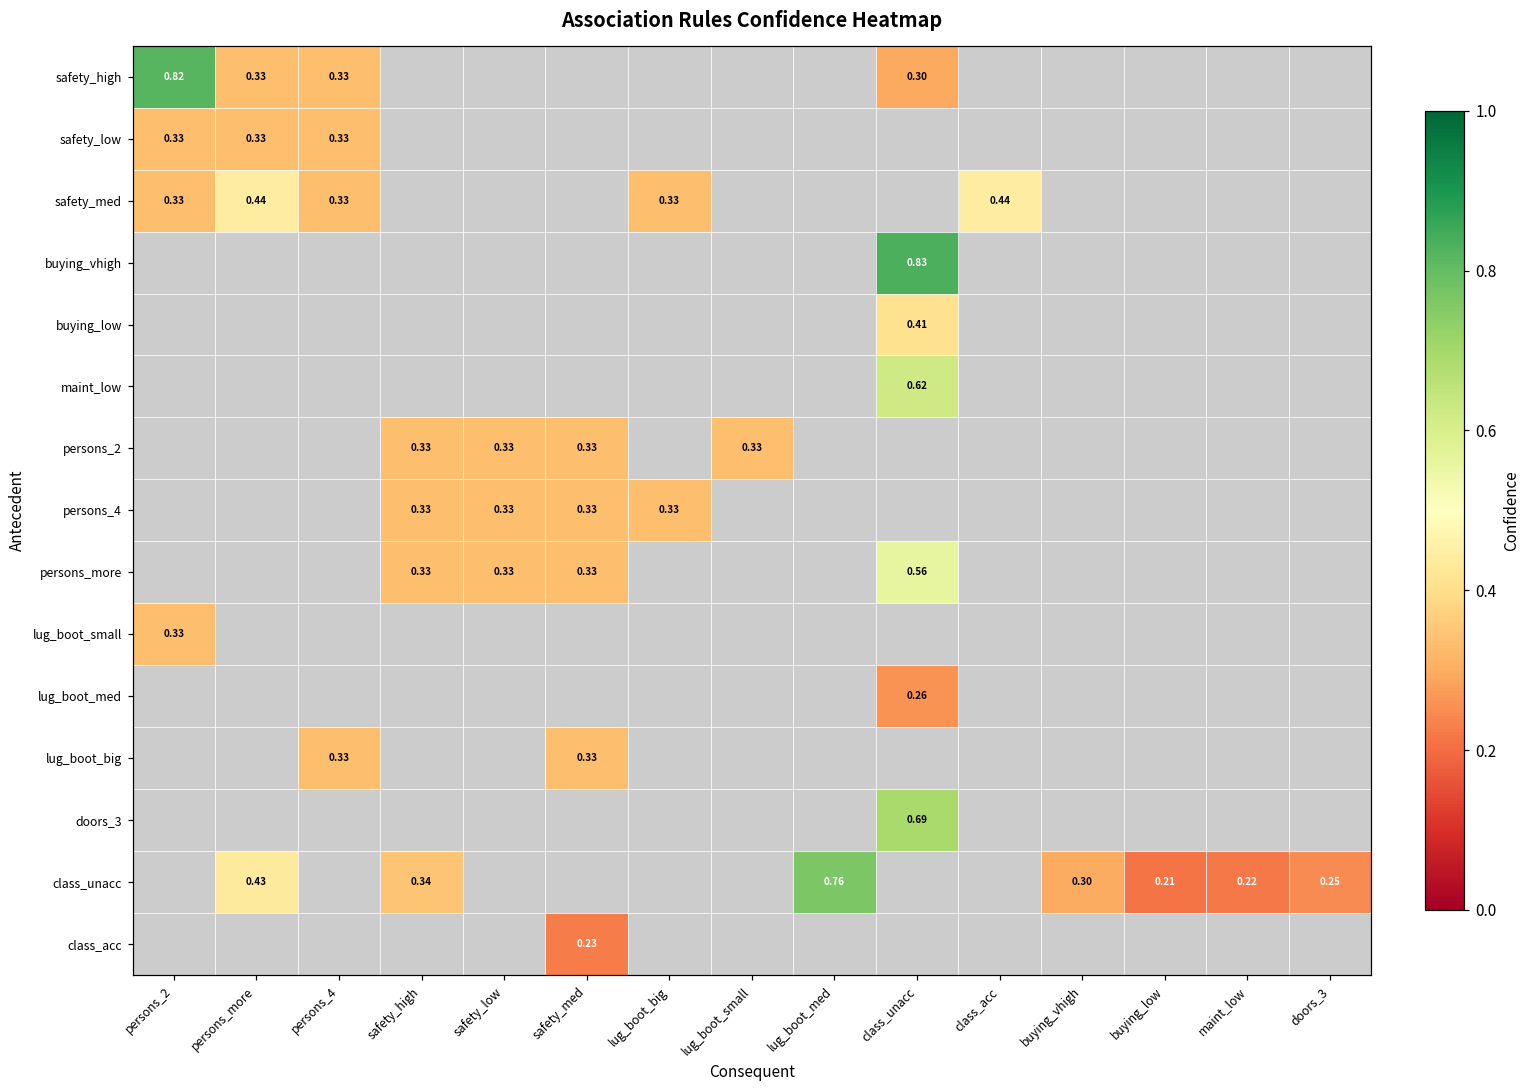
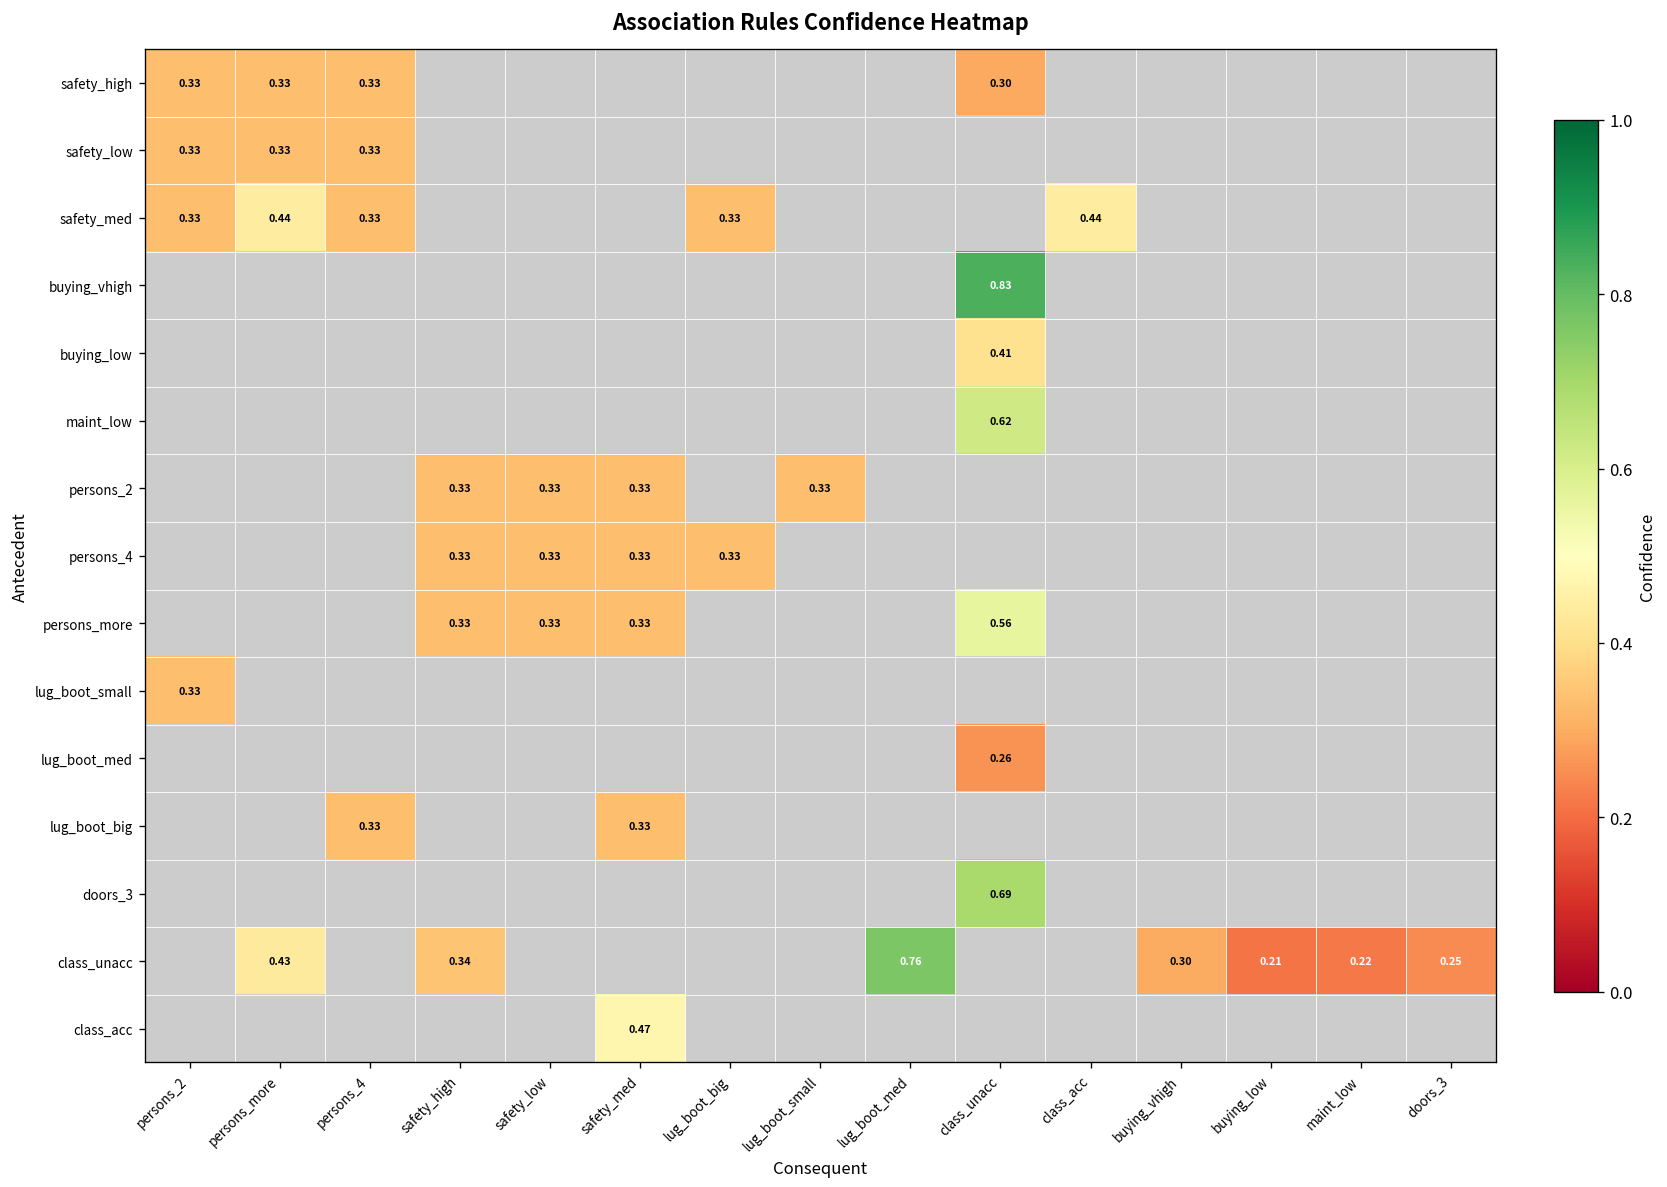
  {
    "safety_high": {
-     "persons_2": 0.82,
+     "persons_2": 0.33,
      "persons_more": 0.33,
      "persons_4": 0.33,
      "class_unacc": 0.30
    },
    "safety_low": {
      "persons_2": 0.33,
      "persons_more": 0.33,
      "persons_4": 0.33
    },
    "safety_med": {
      "persons_2": 0.33,
      "persons_more": 0.44,
      "persons_4": 0.33,
      "lug_boot_big": 0.33,
      "class_acc": 0.44
    },
    "buying_vhigh": {
      "class_unacc": 0.83
    },
    "buying_low": {
      "class_unacc": 0.41
    },
    "maint_low": {
      "class_unacc": 0.62
    },
    "persons_2": {
      "safety_high": 0.33,
      "safety_low": 0.33,
      "safety_med": 0.33,
      "lug_boot_small": 0.33
    },
    "persons_4": {
      "safety_high": 0.33,
      "safety_low": 0.33,
      "safety_med": 0.33,
      "lug_boot_big": 0.33
    },
    "persons_more": {
      "safety_high": 0.33,
      "safety_low": 0.33,
      "safety_med": 0.33,
      "class_unacc": 0.56
    },
    "lug_boot_small": {
      "persons_2": 0.33
    },
    "lug_boot_med": {
      "class_unacc": 0.26
    },
    "lug_boot_big": {
      "persons_4": 0.33,
      "safety_med": 0.33
    },
    "doors_3": {
      "class_unacc": 0.69
    },
    "class_unacc": {
      "persons_more": 0.43,
      "safety_high": 0.34,
      "lug_boot_med": 0.76,
      "buying_vhigh": 0.30,
      "buying_low": 0.21,
      "maint_low": 0.22,
      "doors_3": 0.25
    },
    "class_acc": {
-     "safety_med": 0.23
+     "safety_med": 0.47
    }
  }
